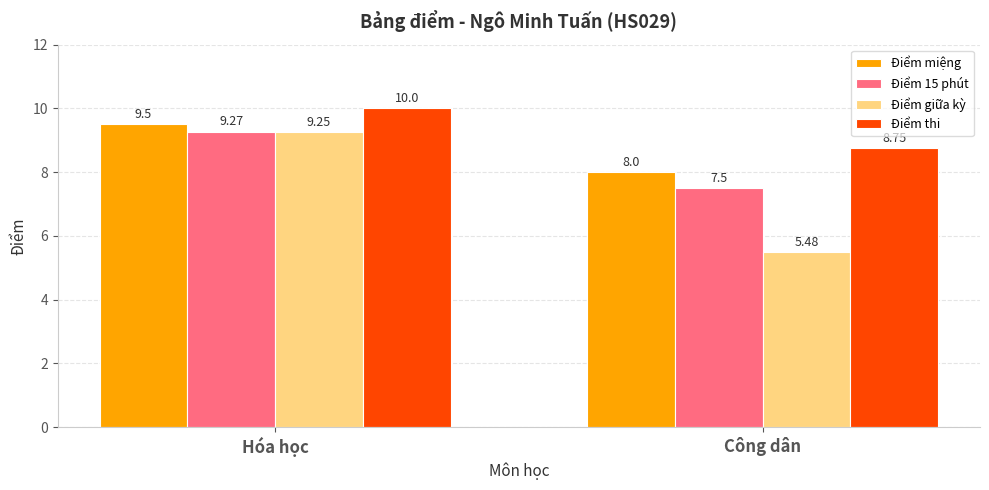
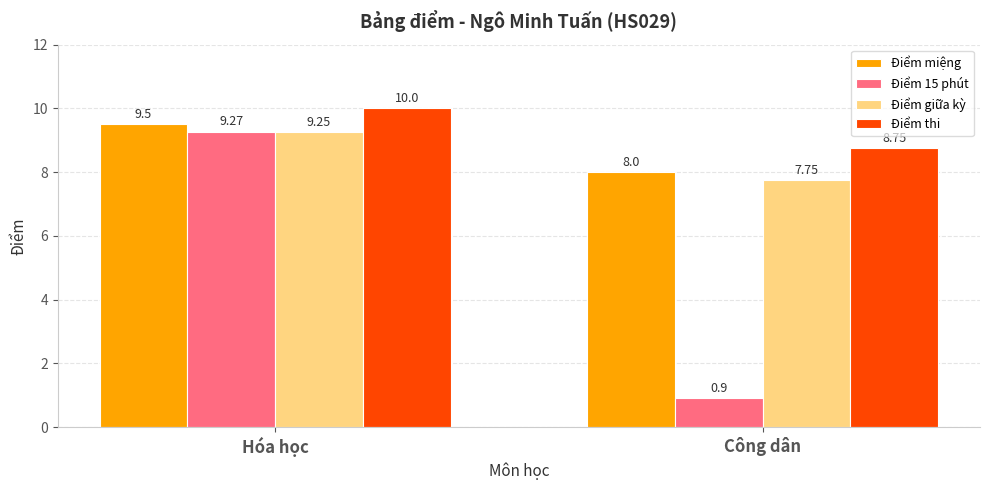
  {
    "Điểm miệng": {
      "Hóa học": 9.5,
      "Công dân": 8.0
    },
    "Điểm 15 phút": {
      "Hóa học": 9.27,
-     "Công dân": 7.5
+     "Công dân": 0.9
    },
    "Điểm giữa kỳ": {
      "Hóa học": 9.25,
-     "Công dân": 5.48
+     "Công dân": 7.75
    },
    "Điểm thi": {
      "Hóa học": 10.0
    }
  }
